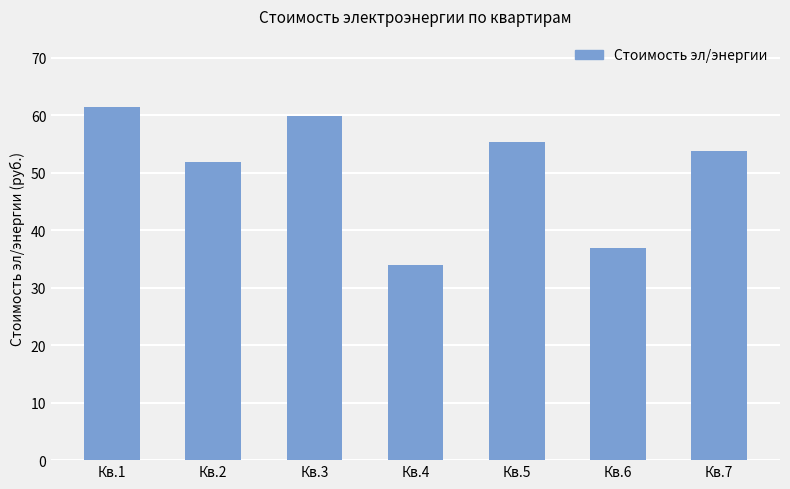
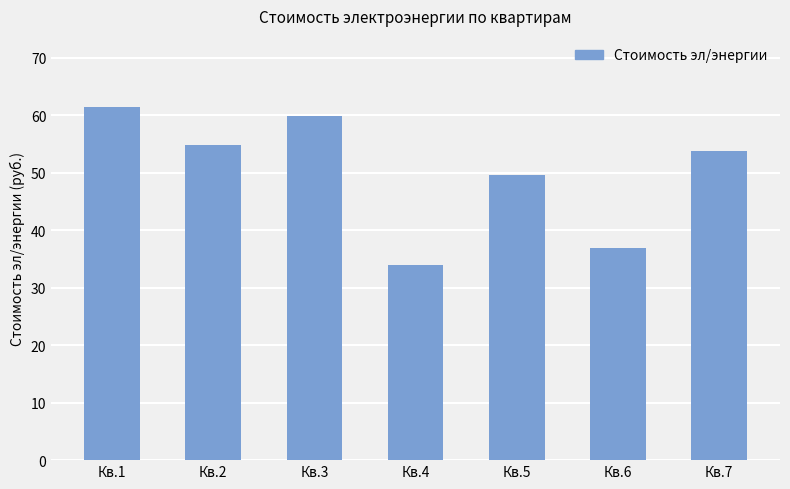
  {
    "Кв.1": 62,
-   "Кв.2": 52,
+   "Кв.2": 55,
    "Кв.3": 60,
    "Кв.4": 34,
-   "Кв.5": 55,
+   "Кв.5": 50,
    "Кв.6": 37,
    "Кв.7": 54
  }
